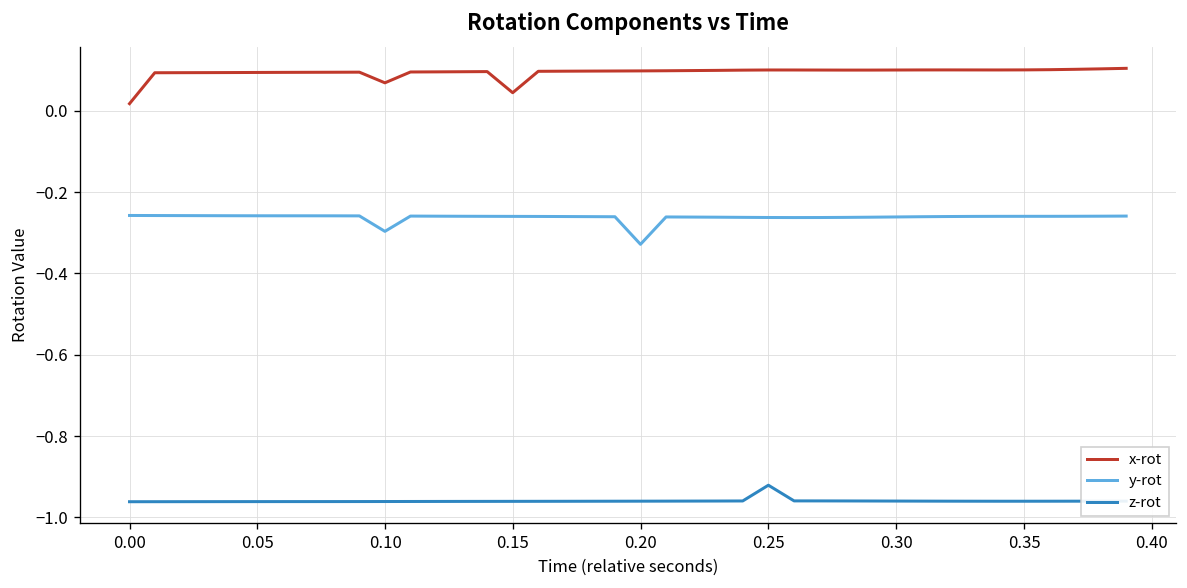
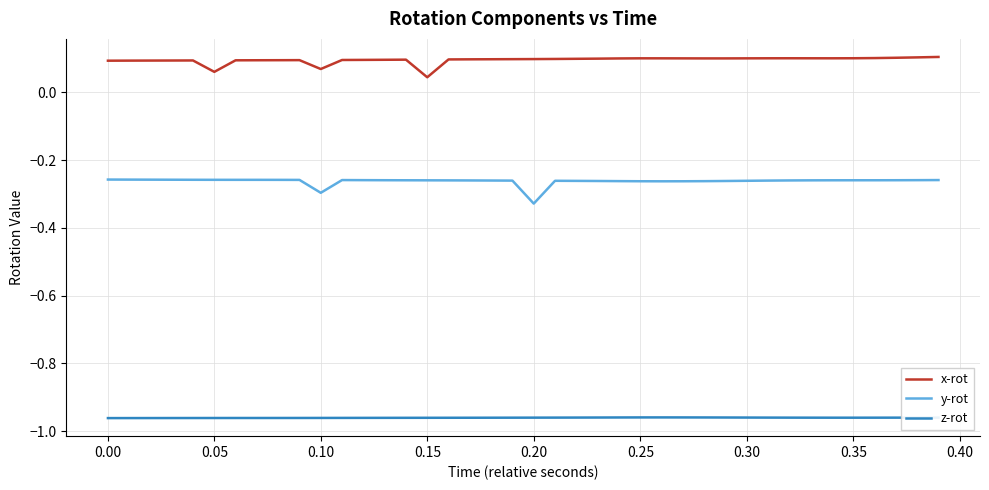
  {
    "x-rot": {
-     "0.00": 0.02,
-     "0.05": 0.09,
+     "0.00": 0.09,
+     "0.05": 0.06,
      "0.10": 0.07,
      "0.15": 0.04,
      "0.20": 0.10,
      "0.25": 0.10,
      "0.35": 0.10
    },
    "y-rot": {
      "0.00": -0.26,
      "0.05": -0.26,
      "0.10": -0.30,
      "0.15": -0.26,
      "0.20": -0.33,
      "0.25": -0.26,
      "0.35": -0.26
    },
    "z-rot": {
      "0.00": -0.96,
      "0.05": -0.96,
      "0.10": -0.96,
      "0.15": -0.96,
      "0.20": -0.96,
-     "0.25": -0.92,
+     "0.25": -0.96,
      "0.35": -0.96
    }
  }
